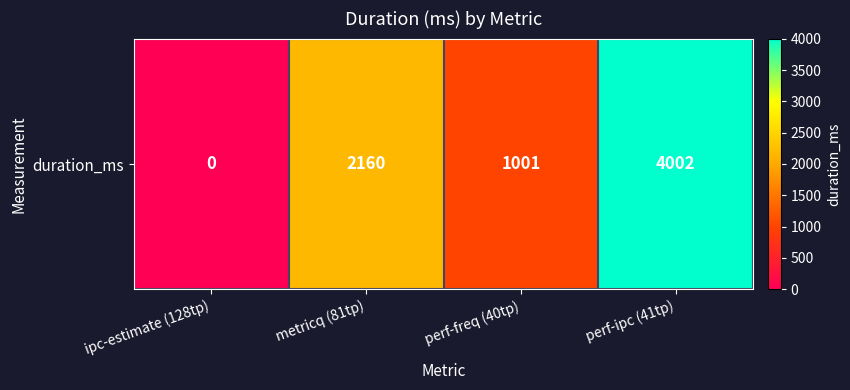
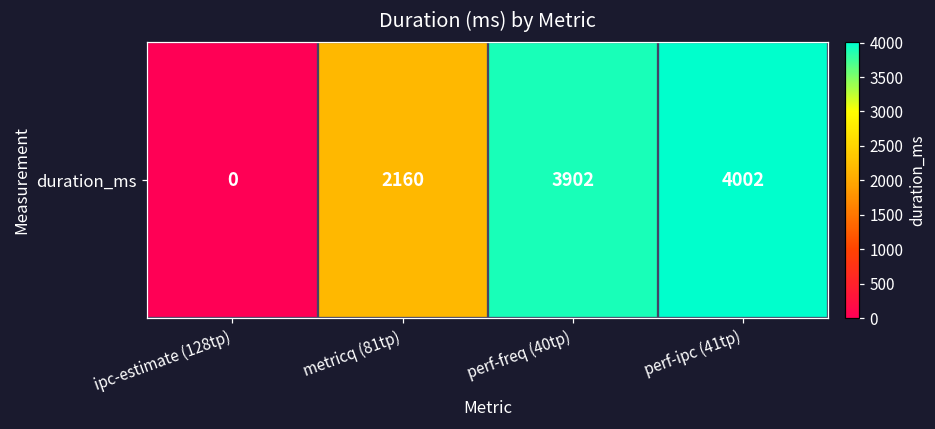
  {
    "duration_ms": {
      "ipc-estimate (128tp)": 0,
      "metricq (81tp)": 2160,
-     "perf-freq (40tp)": 1001,
+     "perf-freq (40tp)": 3902,
      "perf-ipc (41tp)": 4002
    }
  }
